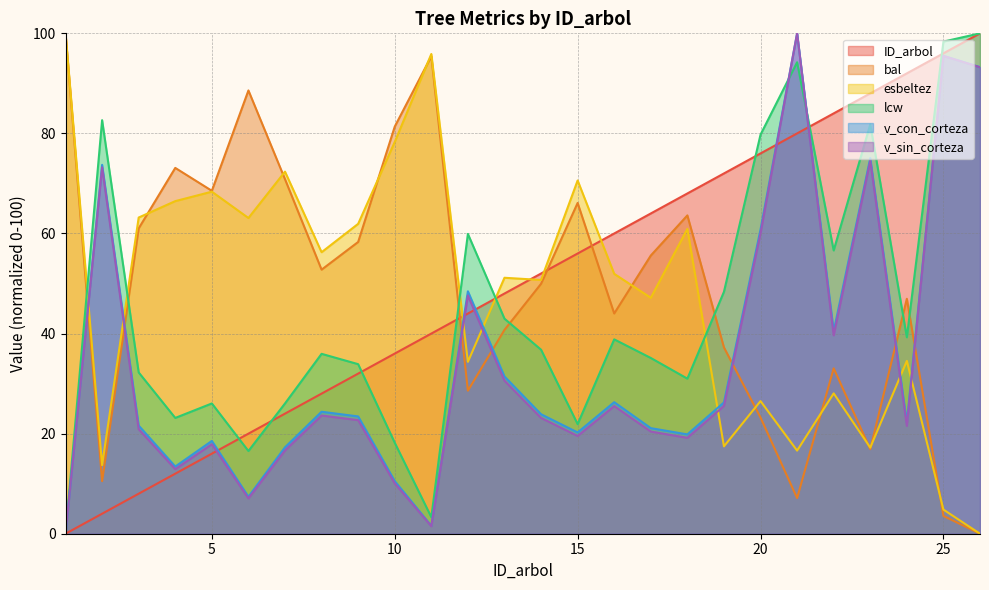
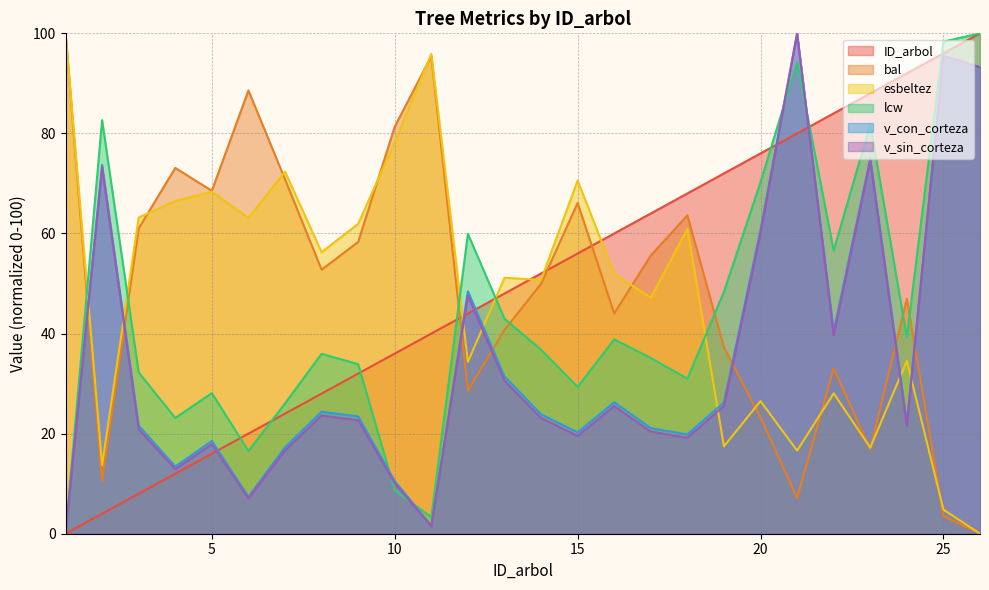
  {
    "lcw": {
-     "5": 26,
-     "10": 18,
-     "15": 22,
-     "20": 80
+     "5": 28,
+     "10": 9,
+     "15": 29,
+     "20": 70
    },
    "v_con_corteza": {
      "5": 19,
      "15": 20,
      "20": 61
    },
    "v_sin_corteza": {
      "5": 18,
      "15": 20,
      "20": 60
    }
  }
